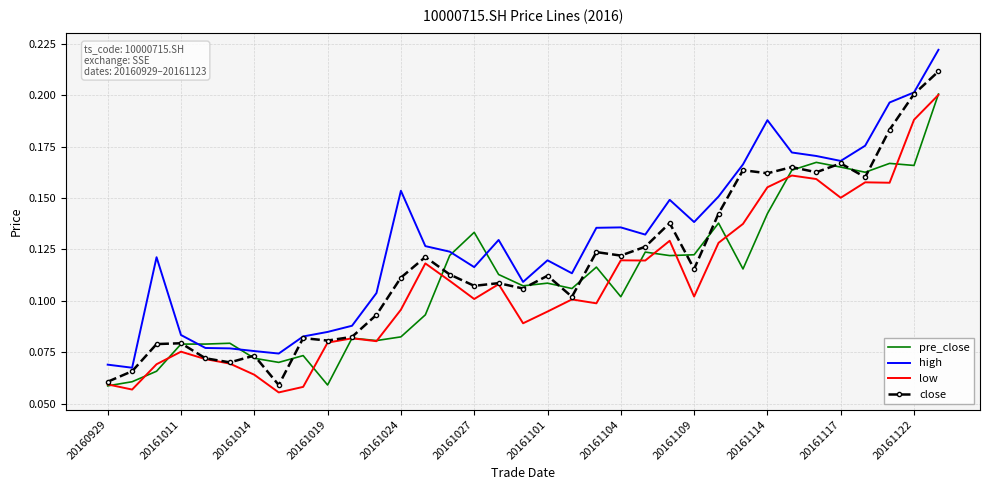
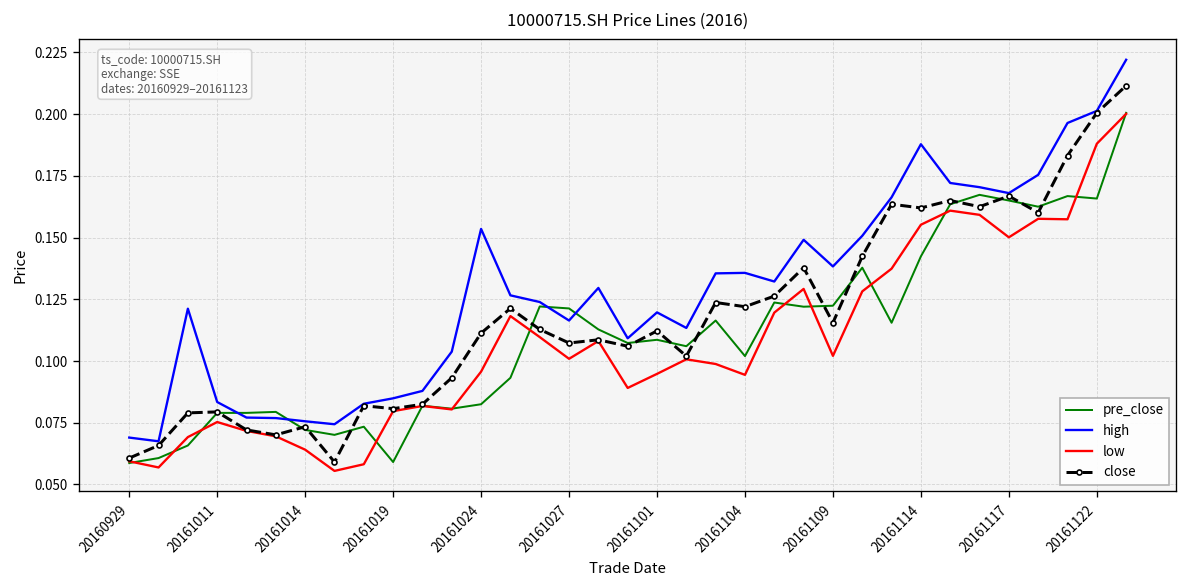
  {
    "pre_close": {
      "20161014": 0.072,
      "20161019": 0.059,
      "20161024": 0.083,
-     "20161027": 0.133,
+     "20161027": 0.121,
      "20161101": 0.109,
      "20161104": 0.102,
      "20161109": 0.122,
      "20161114": 0.142,
      "20161117": 0.165,
      "20161122": 0.166
    },
    "high": {
      "20160929": 0.069,
      "20161011": 0.083,
      "20161014": 0.076,
      "20161019": 0.085,
      "20161024": 0.154,
      "20161027": 0.116,
      "20161101": 0.120,
      "20161104": 0.136,
      "20161109": 0.138,
      "20161114": 0.188
    },
    "low": {
      "20161011": 0.075,
      "20161014": 0.064,
      "20161024": 0.096,
      "20161027": 0.101,
      "20161101": 0.095,
-     "20161104": 0.120,
+     "20161104": 0.094,
      "20161109": 0.102,
      "20161114": 0.155,
      "20161117": 0.150,
      "20161122": 0.188
    },
    "close": {
      "20160929": 0.061,
      "20161014": 0.073,
      "20161024": 0.111,
      "20161027": 0.107,
      "20161101": 0.112,
      "20161104": 0.122,
      "20161109": 0.116,
      "20161114": 0.162
    }
  }
